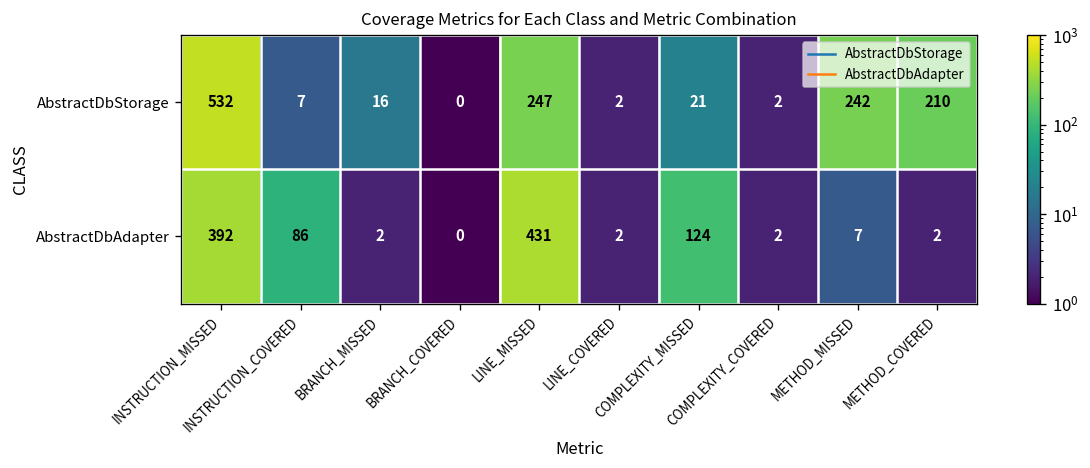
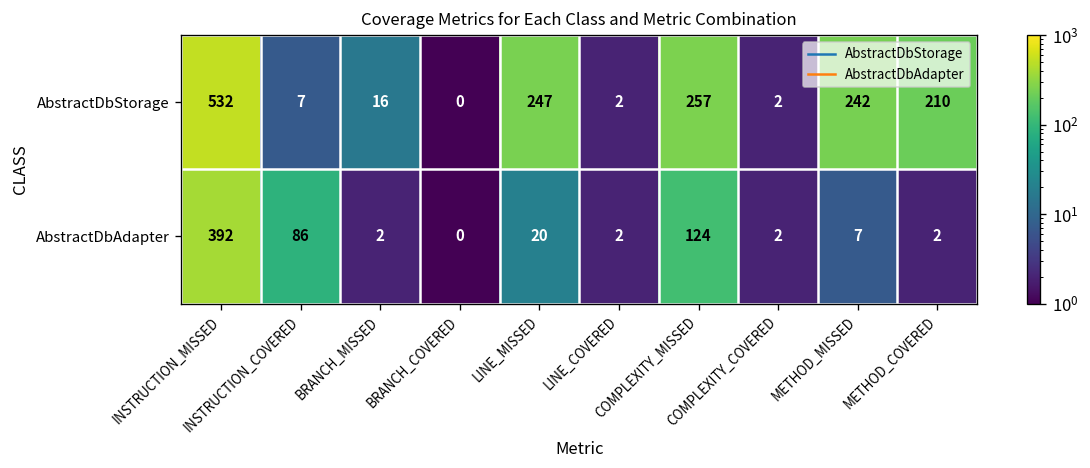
  {
    "AbstractDbStorage": {
      "INSTRUCTION_MISSED": 532,
      "INSTRUCTION_COVERED": 7,
      "BRANCH_MISSED": 16,
      "BRANCH_COVERED": 0,
      "LINE_MISSED": 247,
      "LINE_COVERED": 2,
-     "COMPLEXITY_MISSED": 21,
+     "COMPLEXITY_MISSED": 257,
      "COMPLEXITY_COVERED": 2,
      "METHOD_MISSED": 242,
      "METHOD_COVERED": 210
    },
    "AbstractDbAdapter": {
      "INSTRUCTION_MISSED": 392,
      "INSTRUCTION_COVERED": 86,
      "BRANCH_MISSED": 2,
      "BRANCH_COVERED": 0,
-     "LINE_MISSED": 431,
+     "LINE_MISSED": 20,
      "LINE_COVERED": 2,
      "COMPLEXITY_MISSED": 124,
      "COMPLEXITY_COVERED": 2,
      "METHOD_MISSED": 7,
      "METHOD_COVERED": 2
    }
  }
